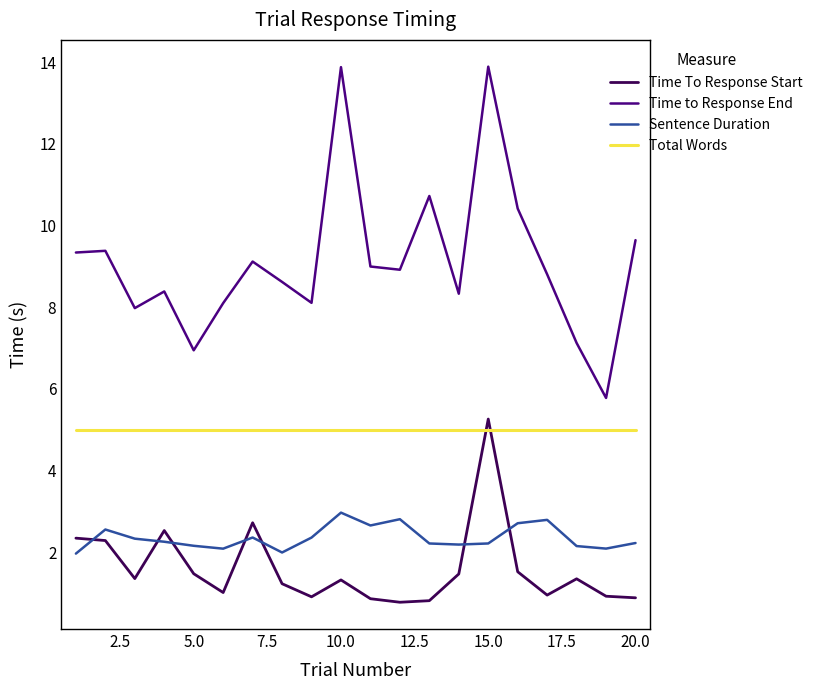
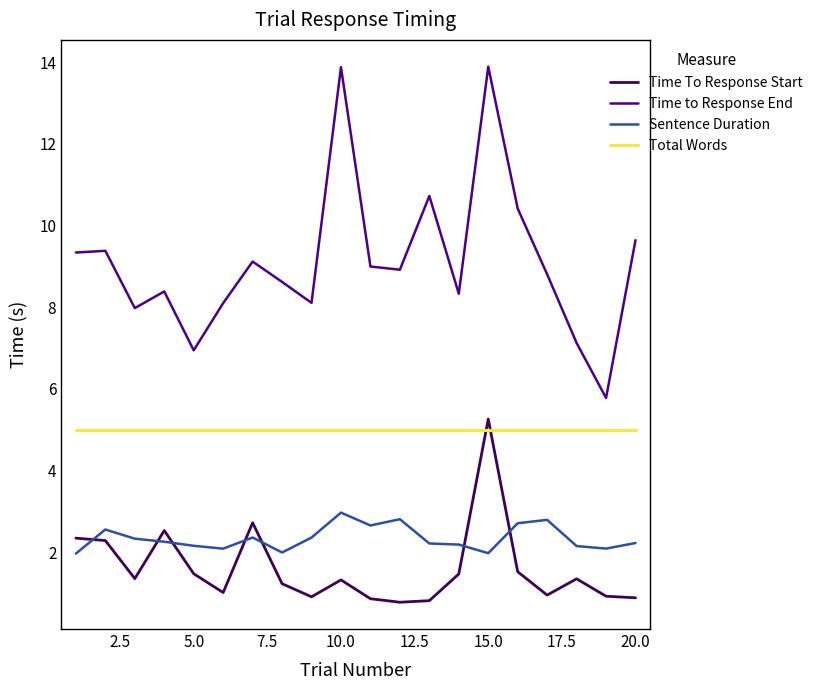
  {
    "Sentence Duration": {
      "5.0": 2.2,
      "10.0": 3.0,
-     "15.0": 2.2,
+     "15.0": 2.0,
      "20.0": 2.2
    },
    "Total Words": {
      "5.0": 5.0,
      "10.0": 5.0,
      "15.0": 5.0,
      "20.0": 5.0
    }
  }
